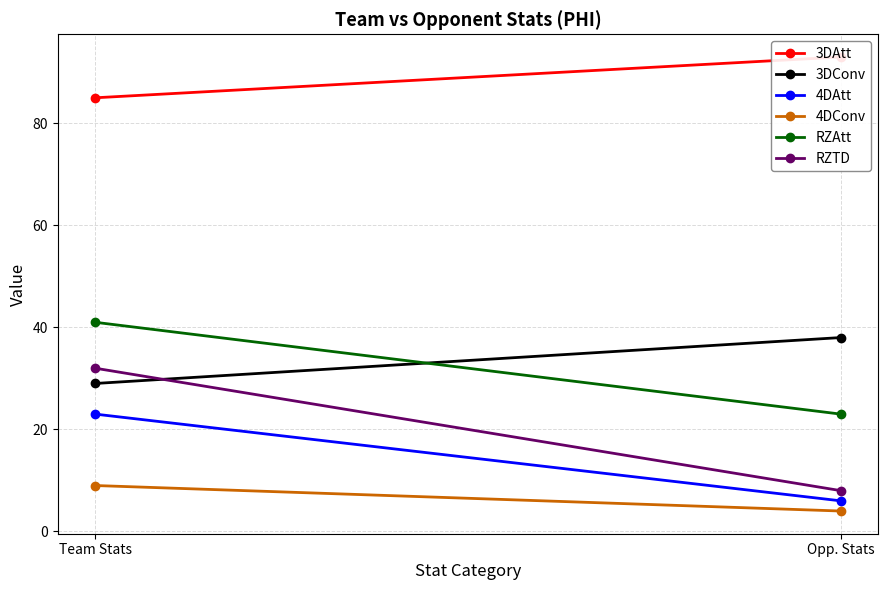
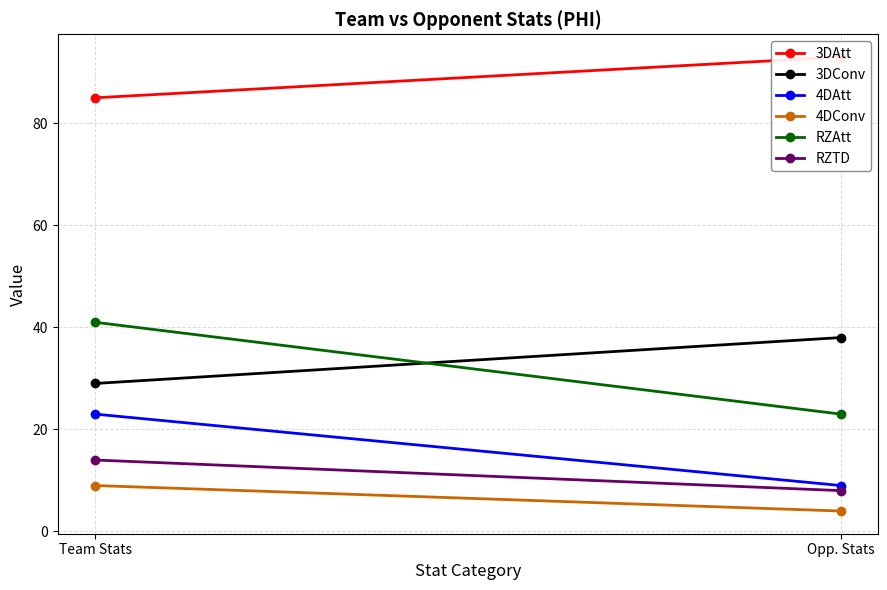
  {
    "3DAtt": {
      "Team Stats": 85
    },
    "3DConv": {
      "Team Stats": 29,
      "Opp. Stats": 38
    },
    "4DAtt": {
      "Team Stats": 23,
-     "Opp. Stats": 6
+     "Opp. Stats": 9
    },
    "4DConv": {
      "Team Stats": 9,
      "Opp. Stats": 4
    },
    "RZAtt": {
      "Team Stats": 41,
      "Opp. Stats": 23
    },
    "RZTD": {
-     "Team Stats": 32,
+     "Team Stats": 14,
      "Opp. Stats": 8
    }
  }
